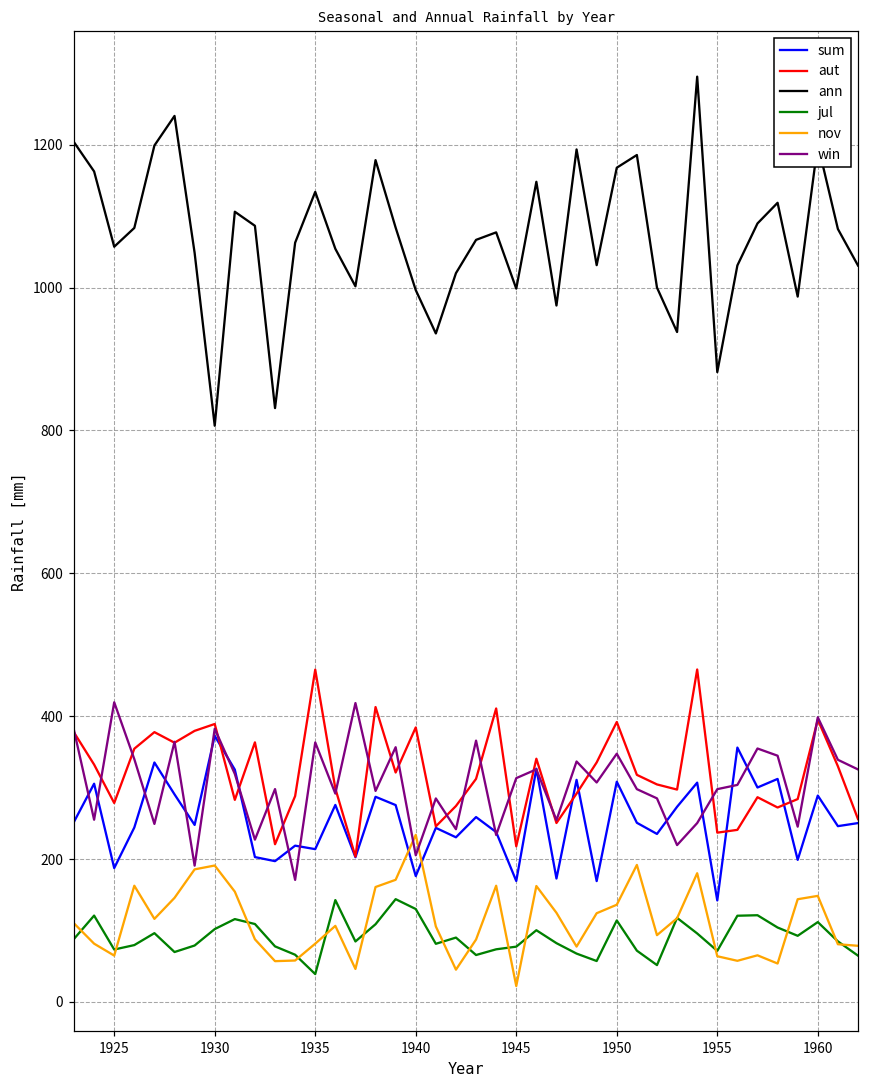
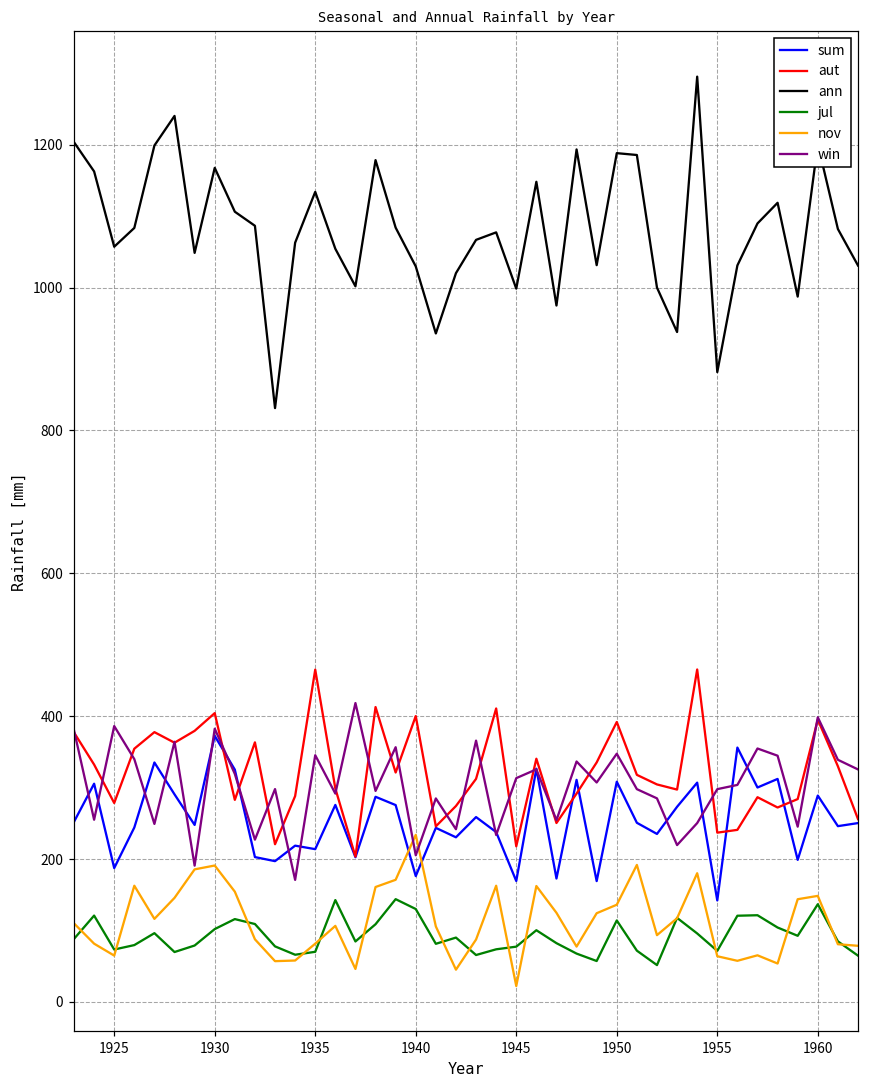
  {
    "sum": {
      "1925": 190,
      "1930": 370,
      "1935": 210,
      "1940": 180,
      "1945": 170,
      "1950": 310,
      "1955": 140,
      "1960": 290
    },
    "aut": {
      "1925": 280,
-     "1930": 390,
+     "1930": 400,
      "1935": 470,
-     "1940": 380,
+     "1940": 400,
      "1945": 220,
      "1950": 390,
      "1955": 240
    },
    "ann": {
      "1925": 1060,
-     "1930": 810,
+     "1930": 1170,
      "1935": 1130,
-     "1940": 1000,
+     "1940": 1030,
      "1945": 1000,
-     "1950": 1170,
+     "1950": 1190,
      "1955": 880
    },
    "jul": {
      "1925": 70,
      "1930": 100,
-     "1935": 40,
+     "1935": 70,
      "1940": 130,
      "1945": 80,
      "1950": 110,
      "1955": 70,
-     "1960": 110
+     "1960": 140
    },
    "nov": {
      "1925": 60,
      "1930": 190,
      "1935": 80,
      "1940": 230,
      "1945": 20,
      "1950": 140,
      "1955": 60,
      "1960": 150
    },
    "win": {
-     "1925": 420,
+     "1925": 390,
      "1930": 380,
-     "1935": 360,
+     "1935": 350,
      "1940": 210,
      "1945": 310,
      "1950": 350,
      "1955": 300
    }
  }
